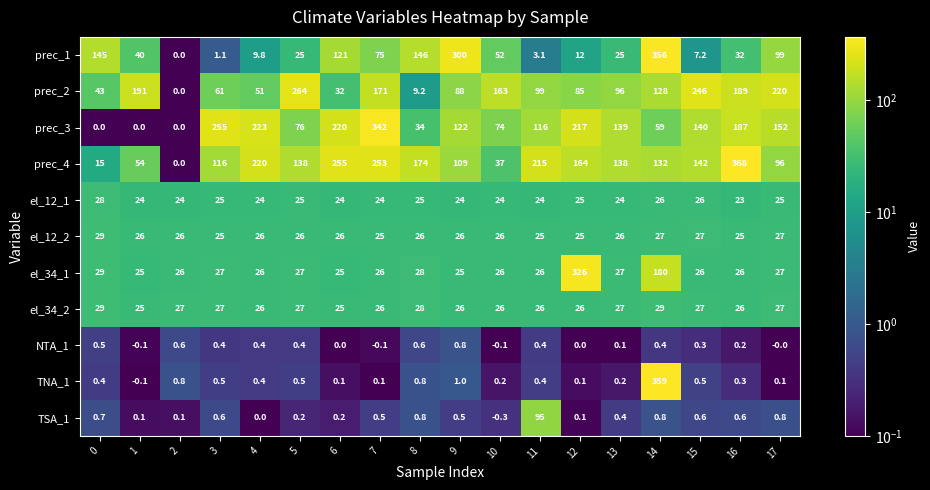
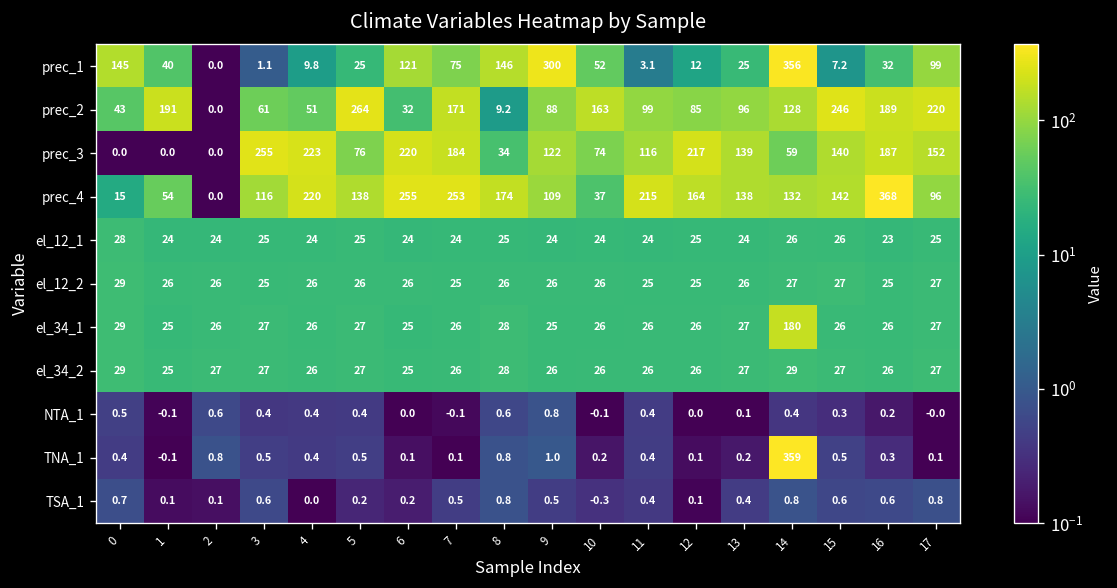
  {
    "prec_1": {
      "0": 145,
      "1": 40,
      "2": 0.0,
      "3": 1.1,
      "4": 9.8,
      "5": 25,
      "6": 121,
      "7": 75,
      "8": 146,
      "9": 300,
      "10": 52,
      "11": 3.1,
      "12": 12,
      "13": 25,
      "14": 356,
      "15": 7.2,
      "16": 32,
      "17": 99
    },
    "prec_2": {
      "0": 43,
      "1": 191,
      "2": 0.0,
      "3": 61,
      "4": 51,
      "5": 264,
      "6": 32,
      "7": 171,
      "8": 9.2,
      "9": 88,
      "10": 163,
      "11": 99,
      "12": 85,
      "13": 96,
      "14": 128,
      "15": 246,
      "16": 189,
      "17": 220
    },
    "prec_3": {
      "0": 0.0,
      "1": 0.0,
      "2": 0.0,
      "3": 255,
      "4": 223,
      "5": 76,
      "6": 220,
-     "7": 342,
+     "7": 184,
      "8": 34,
      "9": 122,
      "10": 74,
      "11": 116,
      "12": 217,
      "13": 139,
      "14": 59,
      "15": 140,
      "16": 187,
      "17": 152
    },
    "prec_4": {
      "0": 15,
      "1": 54,
      "2": 0.0,
      "3": 116,
      "4": 220,
      "5": 138,
      "6": 255,
      "7": 253,
      "8": 174,
      "9": 109,
      "10": 37,
      "11": 215,
      "12": 164,
      "13": 138,
      "14": 132,
      "15": 142,
      "16": 368,
      "17": 96
    },
    "el_12_1": {
      "0": 28,
      "1": 24,
      "2": 24,
      "3": 25,
      "4": 24,
      "5": 25,
      "6": 24,
      "7": 24,
      "8": 25,
      "9": 24,
      "10": 24,
      "11": 24,
      "12": 25,
      "13": 24,
      "14": 26,
      "15": 26,
      "16": 23,
      "17": 25
    },
    "el_12_2": {
      "0": 29,
      "1": 26,
      "2": 26,
      "3": 25,
      "4": 26,
      "5": 26,
      "6": 26,
      "7": 25,
      "8": 26,
      "9": 26,
      "10": 26,
      "11": 25,
      "12": 25,
      "13": 26,
      "14": 27,
      "15": 27,
      "16": 25,
      "17": 27
    },
    "el_34_1": {
      "0": 29,
      "1": 25,
      "2": 26,
      "3": 27,
      "4": 26,
      "5": 27,
      "6": 25,
      "7": 26,
      "8": 28,
      "9": 25,
      "10": 26,
      "11": 26,
-     "12": 326,
+     "12": 26,
      "13": 27,
      "14": 180,
      "15": 26,
      "16": 26,
      "17": 27
    },
    "el_34_2": {
      "0": 29,
      "1": 25,
      "2": 27,
      "3": 27,
      "4": 26,
      "5": 27,
      "6": 25,
      "7": 26,
      "8": 28,
      "9": 26,
      "10": 26,
      "11": 26,
      "12": 26,
      "13": 27,
      "14": 29,
      "15": 27,
      "16": 26,
      "17": 27
    },
    "NTA_1": {
      "0": 0.5,
      "1": -0.1,
      "2": 0.6,
      "3": 0.4,
      "4": 0.4,
      "5": 0.4,
      "6": 0.0,
      "7": -0.1,
      "8": 0.6,
      "9": 0.8,
      "10": -0.1,
      "11": 0.4,
      "12": 0.0,
      "13": 0.1,
      "14": 0.4,
      "15": 0.3,
      "16": 0.2,
      "17": -0.0
    },
    "TNA_1": {
      "0": 0.4,
      "1": -0.1,
      "2": 0.8,
      "3": 0.5,
      "4": 0.4,
      "5": 0.5,
      "6": 0.1,
      "7": 0.1,
      "8": 0.8,
      "9": 1.0,
      "10": 0.2,
      "11": 0.4,
      "12": 0.1,
      "13": 0.2,
      "14": 359,
      "15": 0.5,
      "16": 0.3,
      "17": 0.1
    },
    "TSA_1": {
      "0": 0.7,
      "1": 0.1,
      "2": 0.1,
      "3": 0.6,
      "4": 0.0,
      "5": 0.2,
      "6": 0.2,
      "7": 0.5,
      "8": 0.8,
      "9": 0.5,
      "10": -0.3,
-     "11": 95,
+     "11": 0.4,
      "12": 0.1,
      "13": 0.4,
      "14": 0.8,
      "15": 0.6,
      "16": 0.6,
      "17": 0.8
    }
  }
